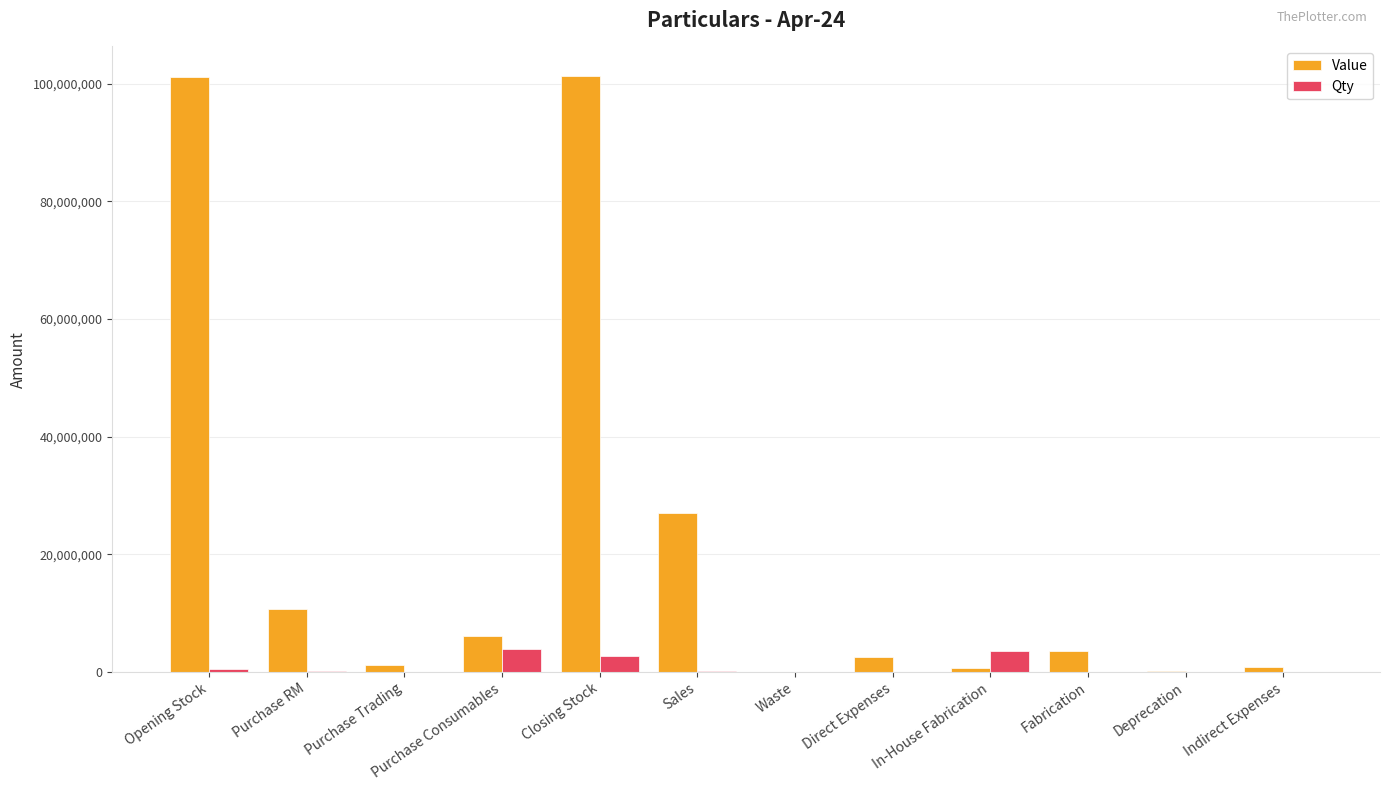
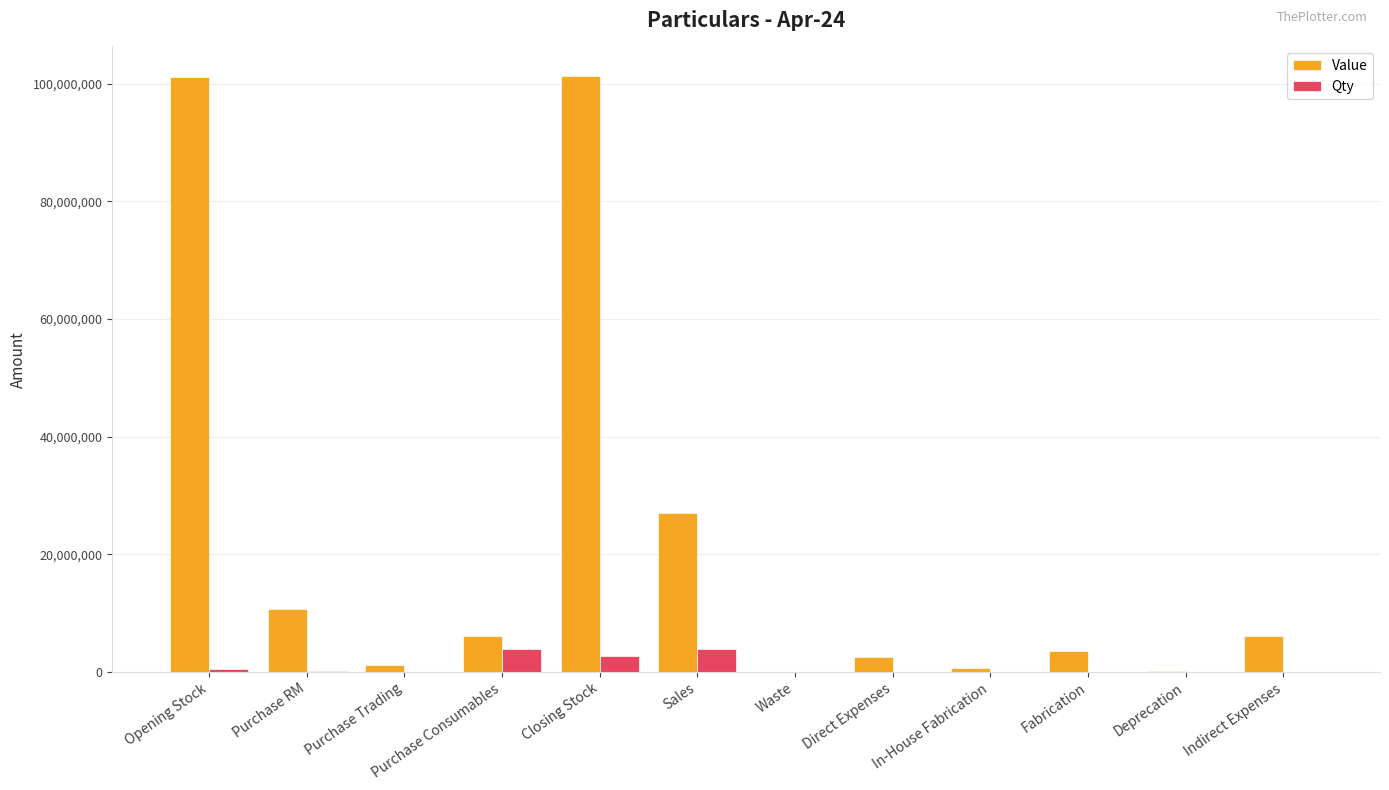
  {
    "Value": {
      "Opening Stock": "101,000,000",
      "Purchase RM": "11,000,000",
      "Purchase Trading": "1,000,000",
      "Purchase Consumables": "6,000,000",
      "Closing Stock": "101,000,000",
      "Sales": "27,000,000",
      "Direct Expenses": "2,000,000",
      "In-House Fabrication": "1,000,000",
      "Fabrication": "4,000,000",
-     "Indirect Expenses": "1,000,000"
+     "Indirect Expenses": "6,000,000"
    },
    "Qty": {
      "Opening Stock": "1,000,000",
      "Purchase Consumables": "4,000,000",
      "Closing Stock": "3,000,000",
-     "Sales": "0",
+     "Sales": "4,000,000",
      "Direct Expenses": "0",
-     "In-House Fabrication": "3,000,000",
+     "In-House Fabrication": "0",
      "Deprecation": "0",
      "Indirect Expenses": "0"
    }
  }
